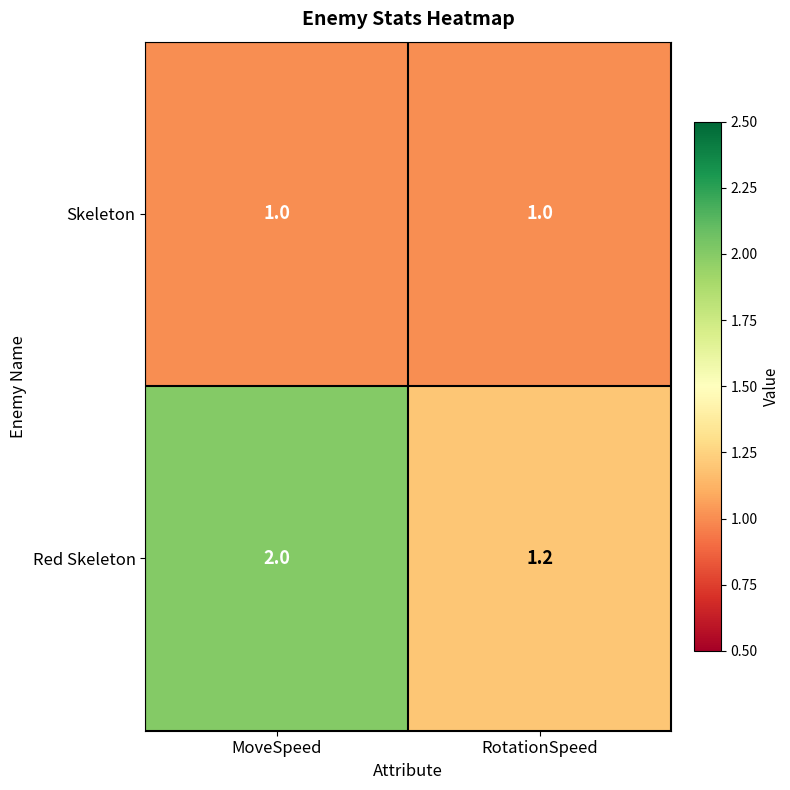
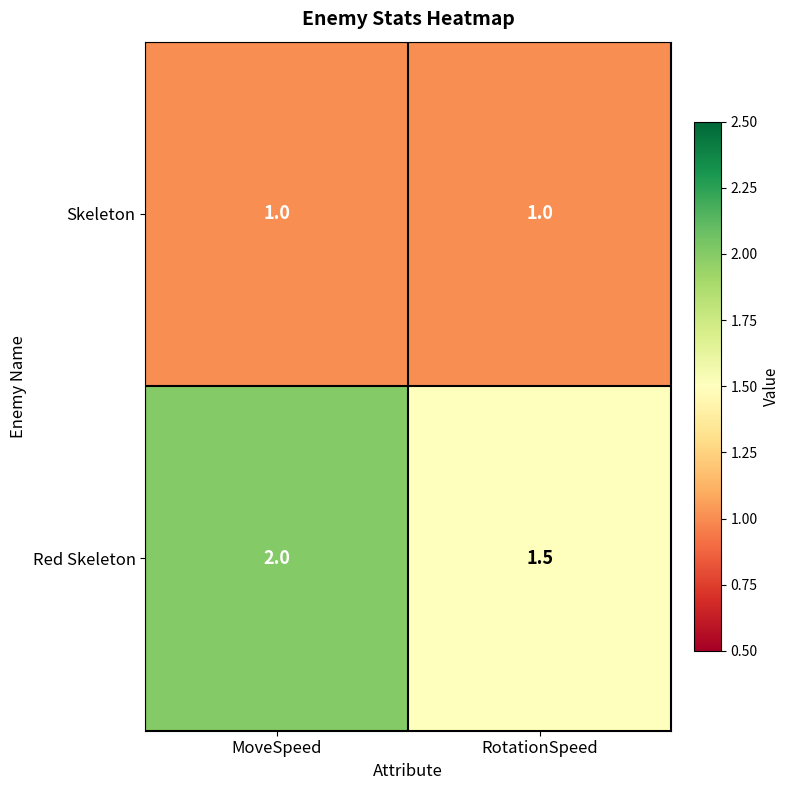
  {
    "Skeleton": {
      "MoveSpeed": 1.0,
      "RotationSpeed": 1.0
    },
    "Red Skeleton": {
      "MoveSpeed": 2.0,
-     "RotationSpeed": 1.2
+     "RotationSpeed": 1.5
    }
  }
